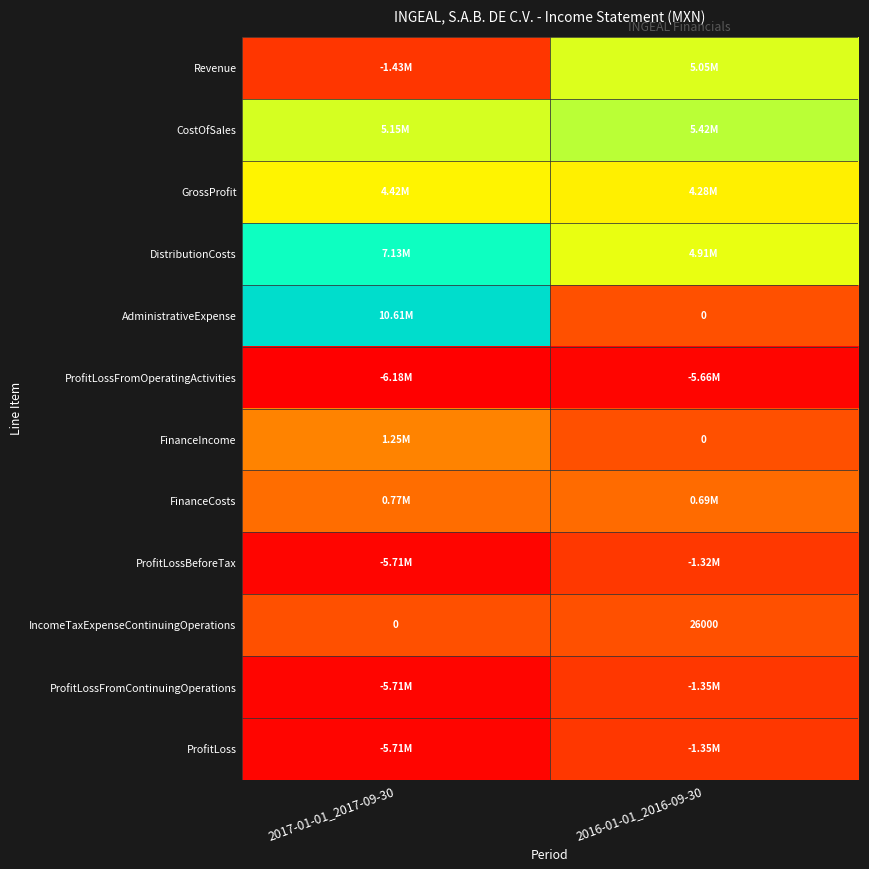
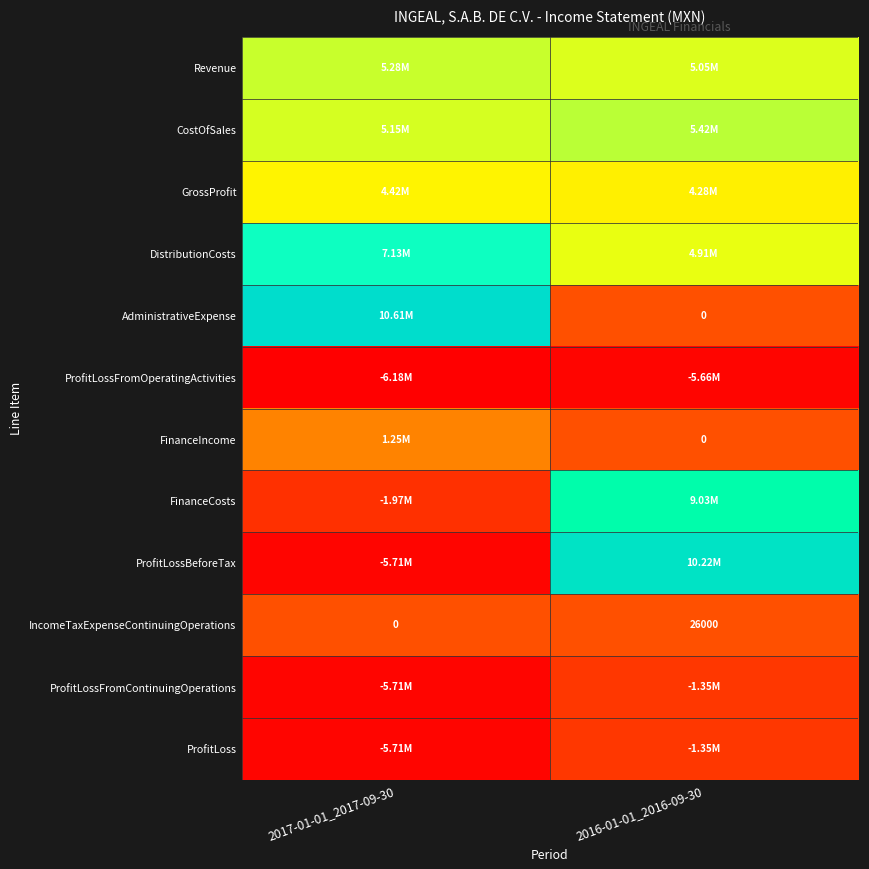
  {
    "Revenue": {
-     "2017-01-01_2017-09-30": "-1.43M",
+     "2017-01-01_2017-09-30": "5.28M",
      "2016-01-01_2016-09-30": "5.05M"
    },
    "CostOfSales": {
      "2017-01-01_2017-09-30": "5.15M",
      "2016-01-01_2016-09-30": "5.42M"
    },
    "GrossProfit": {
      "2017-01-01_2017-09-30": "4.42M",
      "2016-01-01_2016-09-30": "4.28M"
    },
    "DistributionCosts": {
      "2017-01-01_2017-09-30": "7.13M",
      "2016-01-01_2016-09-30": "4.91M"
    },
    "AdministrativeExpense": {
      "2017-01-01_2017-09-30": "10.61M",
      "2016-01-01_2016-09-30": "0"
    },
    "ProfitLossFromOperatingActivities": {
      "2017-01-01_2017-09-30": "-6.18M",
      "2016-01-01_2016-09-30": "-5.66M"
    },
    "FinanceIncome": {
      "2017-01-01_2017-09-30": "1.25M",
      "2016-01-01_2016-09-30": "0"
    },
    "FinanceCosts": {
-     "2017-01-01_2017-09-30": "0.77M",
-     "2016-01-01_2016-09-30": "0.69M"
+     "2017-01-01_2017-09-30": "-1.97M",
+     "2016-01-01_2016-09-30": "9.03M"
    },
    "ProfitLossBeforeTax": {
      "2017-01-01_2017-09-30": "-5.71M",
-     "2016-01-01_2016-09-30": "-1.32M"
+     "2016-01-01_2016-09-30": "10.22M"
    },
    "IncomeTaxExpenseContinuingOperations": {
      "2017-01-01_2017-09-30": "0",
      "2016-01-01_2016-09-30": "26000"
    },
    "ProfitLossFromContinuingOperations": {
      "2017-01-01_2017-09-30": "-5.71M",
      "2016-01-01_2016-09-30": "-1.35M"
    },
    "ProfitLoss": {
      "2017-01-01_2017-09-30": "-5.71M",
      "2016-01-01_2016-09-30": "-1.35M"
    }
  }
